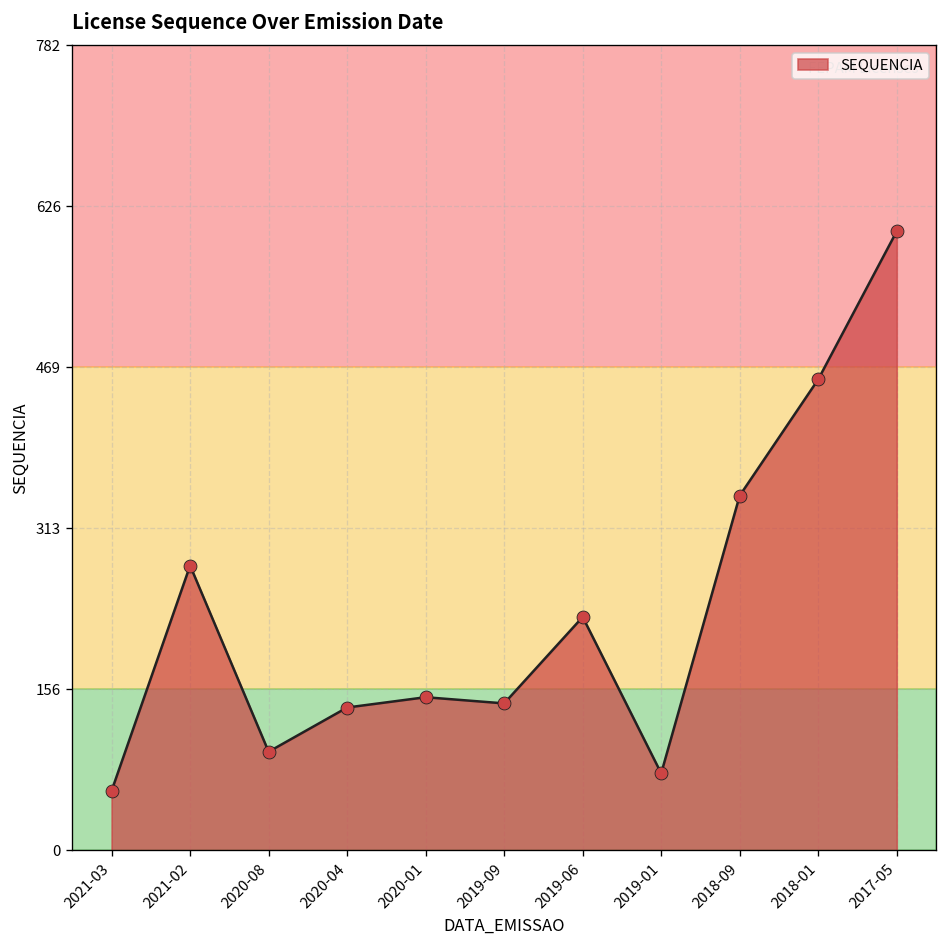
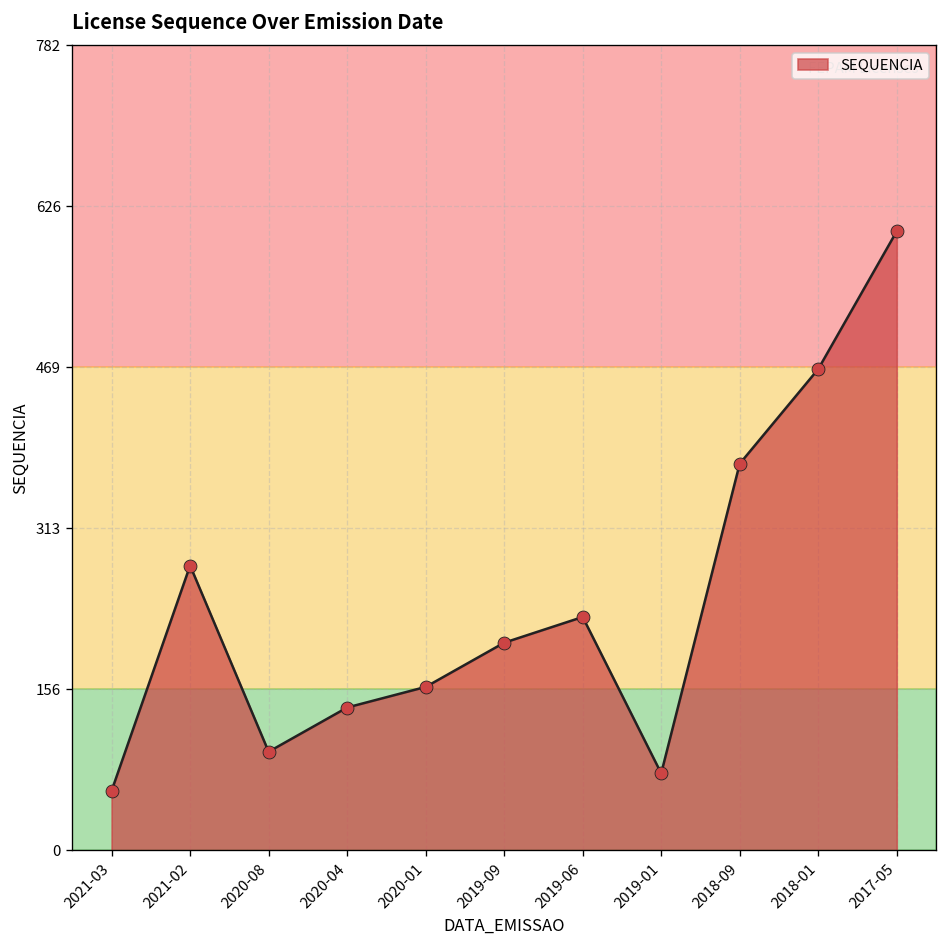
  {
    "2021-03": 60,
    "2021-02": 280,
    "2020-08": 100,
    "2020-04": 140,
-   "2020-01": 150,
-   "2019-09": 140,
+   "2020-01": 160,
+   "2019-09": 200,
    "2019-06": 230,
    "2019-01": 80,
-   "2018-09": 350,
-   "2018-01": 460,
+   "2018-09": 380,
+   "2018-01": 470,
    "2017-05": 600
  }
